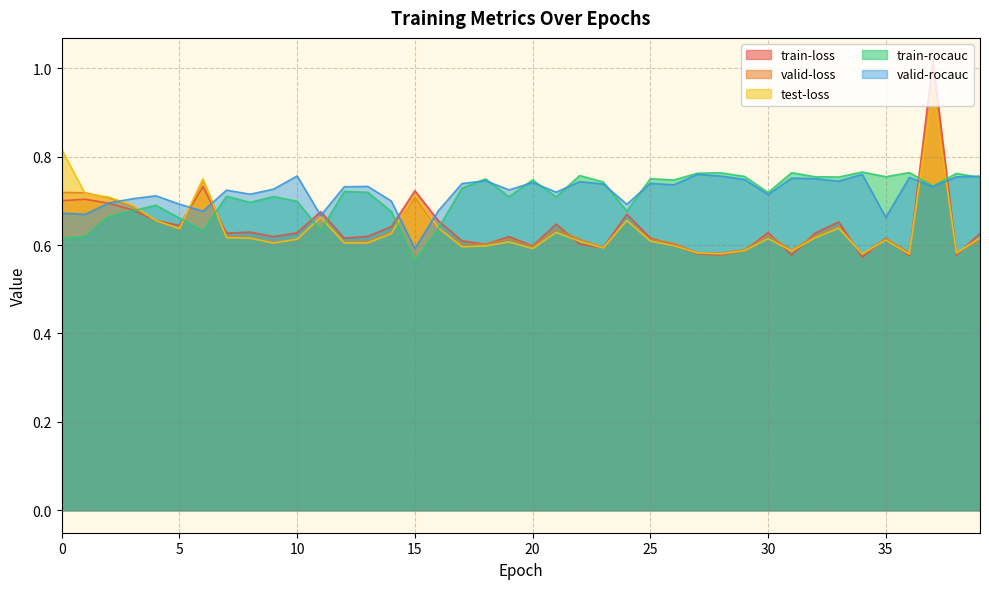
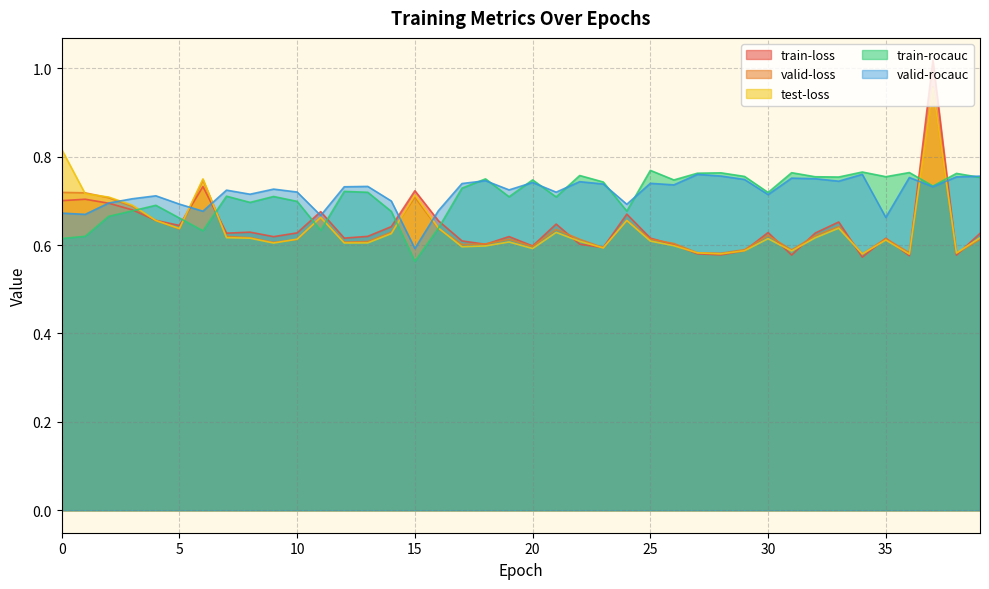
  {
    "test-loss": {
      "0": 0.82,
      "30": 0.61
    },
    "train-rocauc": {
      "0": 0.61,
      "5": 0.66,
      "10": 0.70,
      "15": 0.56,
      "20": 0.75,
-     "25": 0.75,
+     "25": 0.77,
      "35": 0.75
    },
    "valid-rocauc": {
      "0": 0.67,
      "5": 0.69,
-     "10": 0.76,
+     "10": 0.72,
      "15": 0.59,
      "20": 0.74,
      "25": 0.74,
      "35": 0.66
    }
  }
